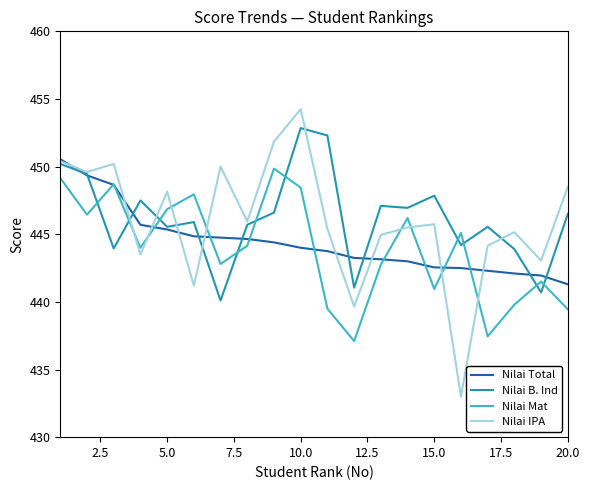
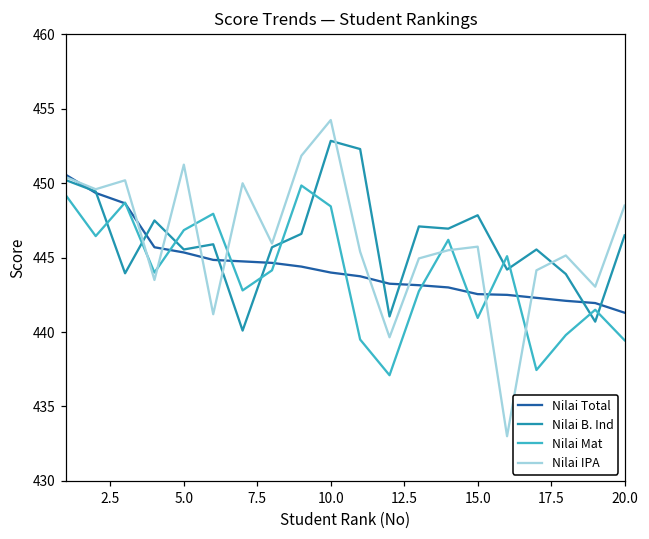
  {
    "Nilai IPA": {
-     "5.0": 448.2,
+     "5.0": 451.3,
      "10.0": 454.3,
      "15.0": 445.7,
      "20.0": 448.5
    }
  }
